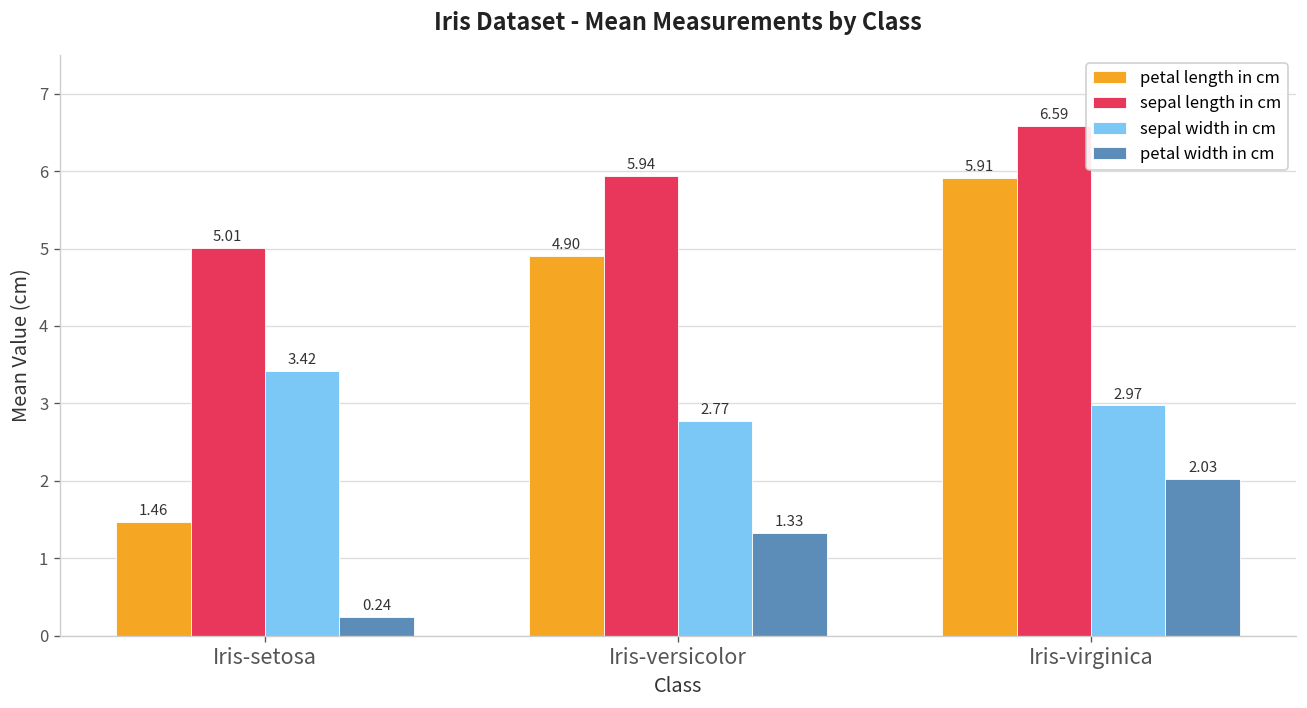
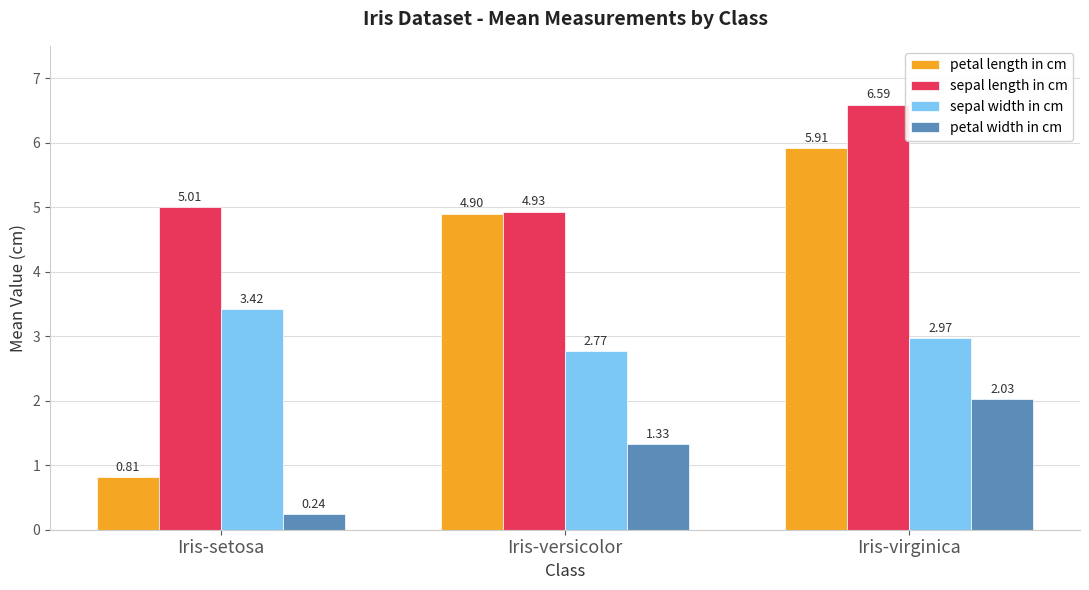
  {
    "petal length in cm": {
-     "Iris-setosa": 1.46,
+     "Iris-setosa": 0.81,
      "Iris-versicolor": 4.90,
      "Iris-virginica": 5.91
    },
    "sepal length in cm": {
      "Iris-setosa": 5.01,
-     "Iris-versicolor": 5.94,
+     "Iris-versicolor": 4.93,
      "Iris-virginica": 6.59
    },
    "sepal width in cm": {
      "Iris-setosa": 3.42,
      "Iris-versicolor": 2.77,
      "Iris-virginica": 2.97
    },
    "petal width in cm": {
      "Iris-setosa": 0.24,
      "Iris-versicolor": 1.33,
      "Iris-virginica": 2.03
    }
  }
